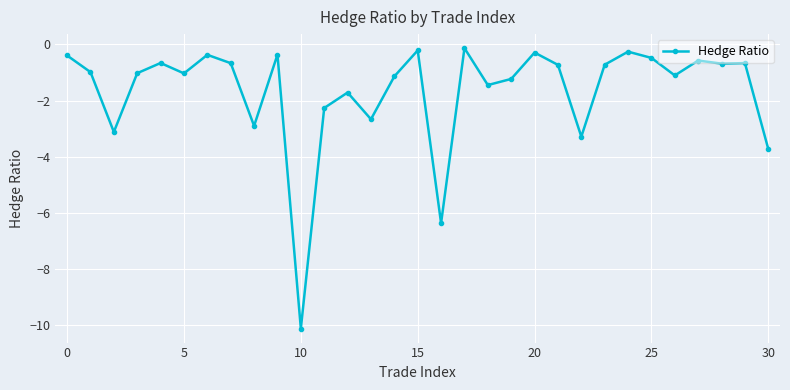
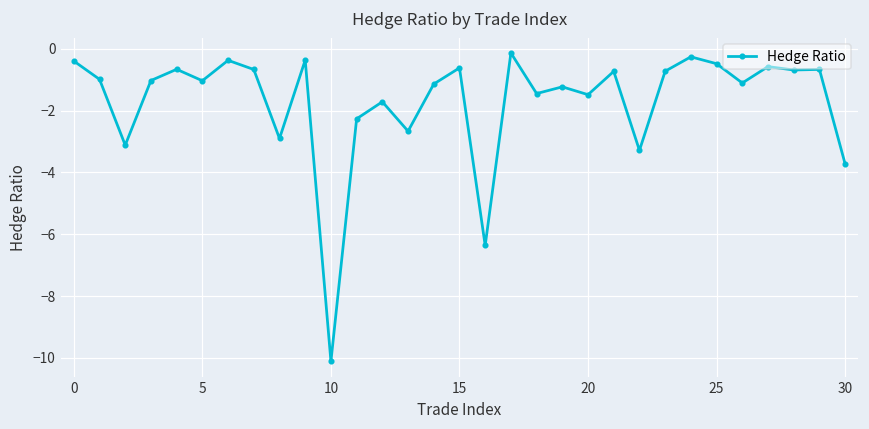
  {
    "0": -0.4,
    "5": -1.0,
    "10": -10.1,
-   "15": -0.2,
-   "20": -0.3,
+   "15": -0.6,
+   "20": -1.5,
    "25": -0.5,
    "30": -3.7
  }
